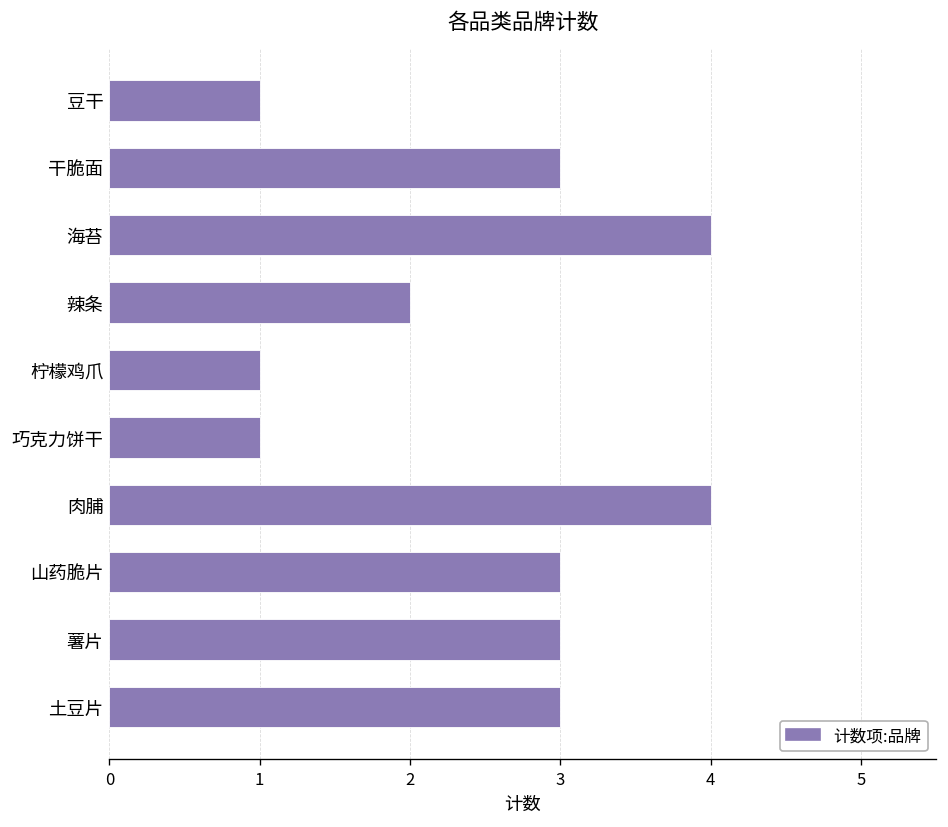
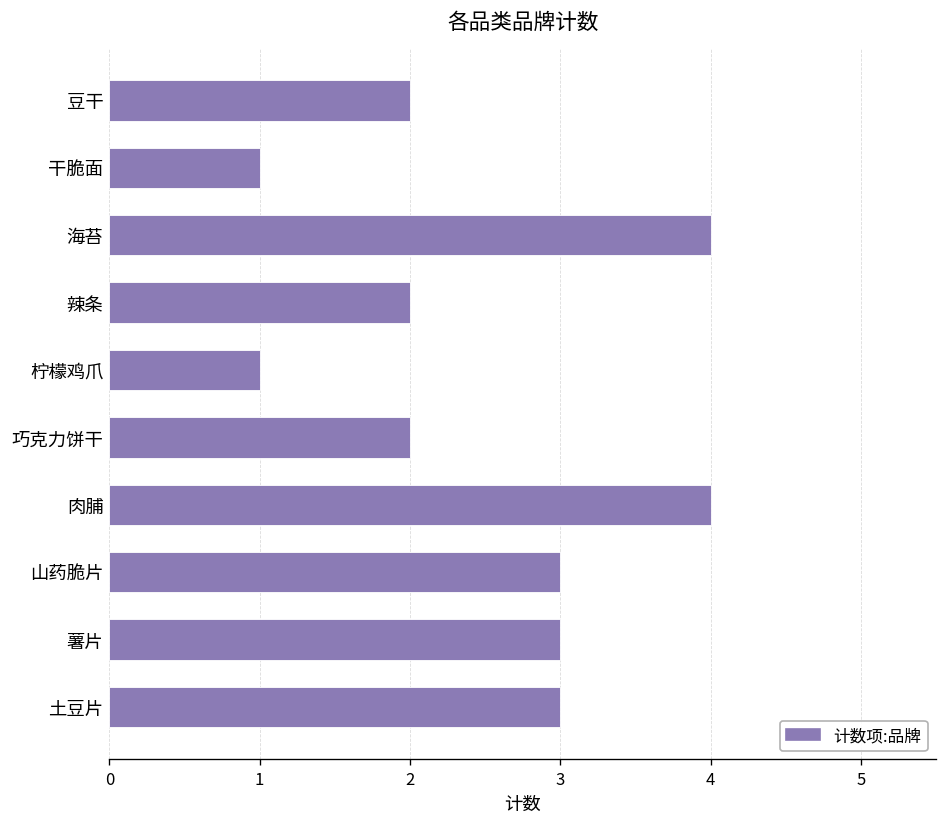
  {
-   "豆干": 1,
-   "干脆面": 3,
+   "豆干": 2,
+   "干脆面": 1,
    "海苔": 4,
    "辣条": 2,
    "柠檬鸡爪": 1,
-   "巧克力饼干": 1,
+   "巧克力饼干": 2,
    "肉脯": 4,
    "山药脆片": 3,
    "薯片": 3,
    "土豆片": 3
  }
